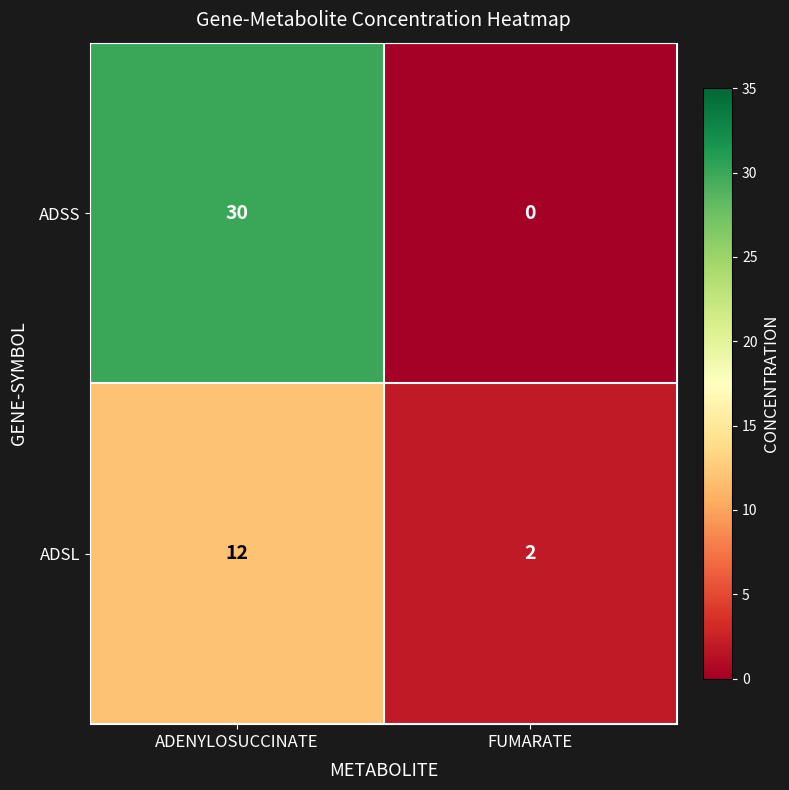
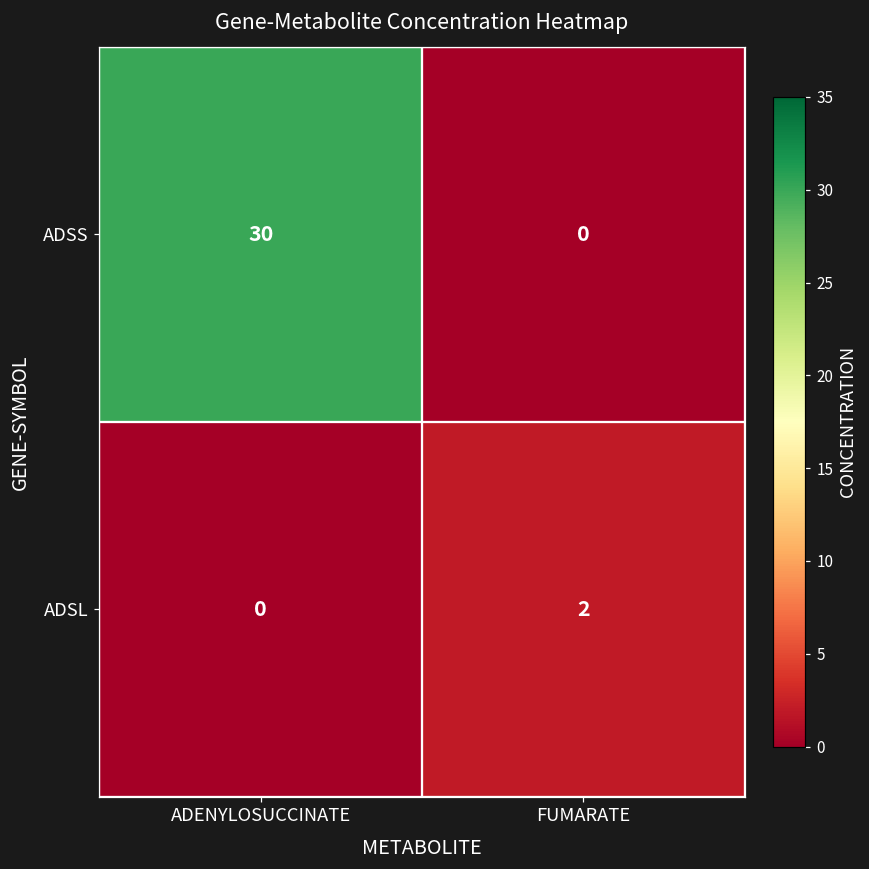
  {
    "ADSS": {
      "ADENYLOSUCCINATE": 30,
      "FUMARATE": 0
    },
    "ADSL": {
-     "ADENYLOSUCCINATE": 12,
+     "ADENYLOSUCCINATE": 0,
      "FUMARATE": 2
    }
  }
